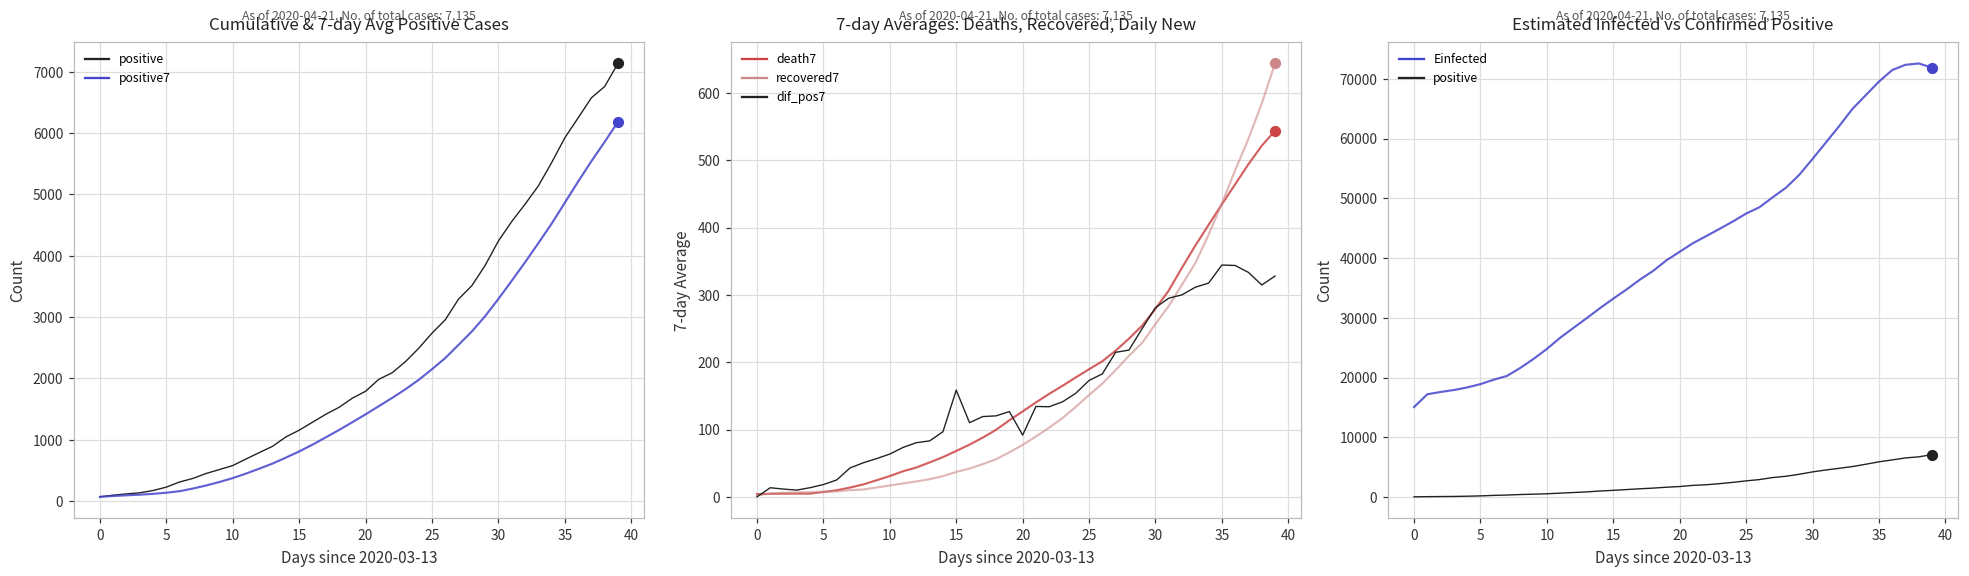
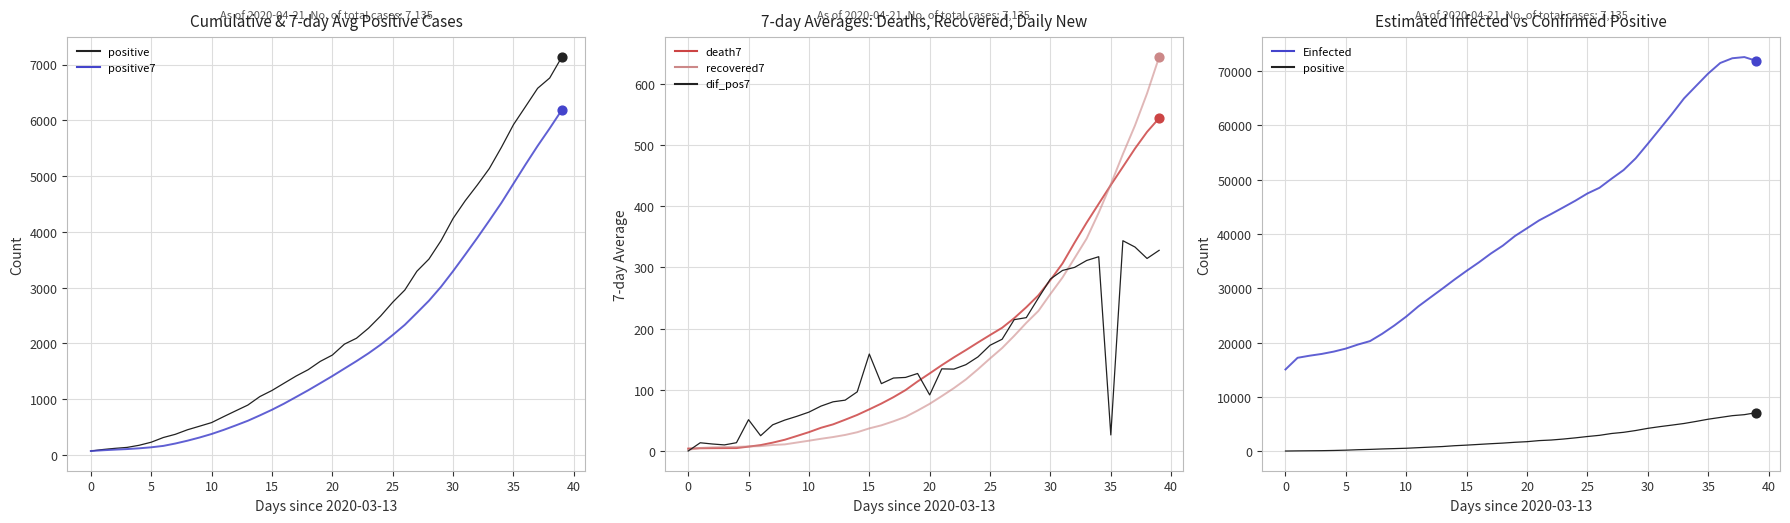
  {
    "7-day Averages: Deaths, Recovered, Daily New": {
      "dif_pos7": {
-       "5": 20,
+       "5": 50,
        "10": 60,
        "15": 160,
        "20": 90,
        "25": 170,
-       "35": 340
+       "35": 30
      }
    }
  }
